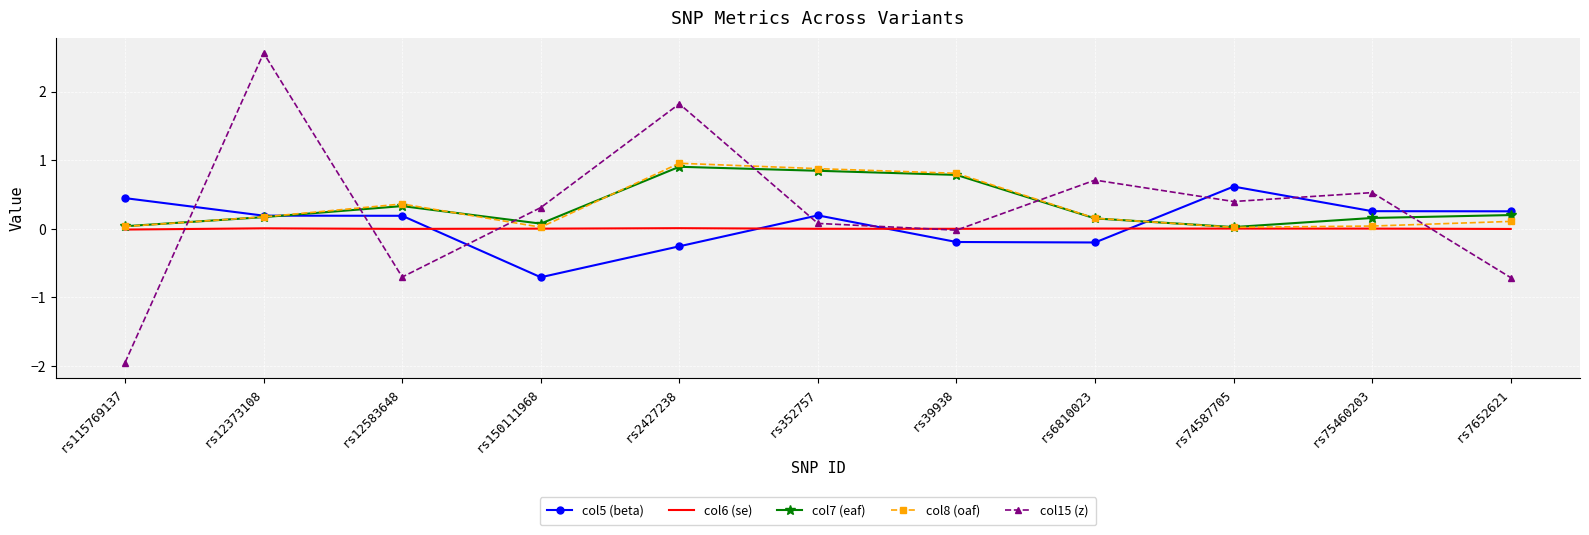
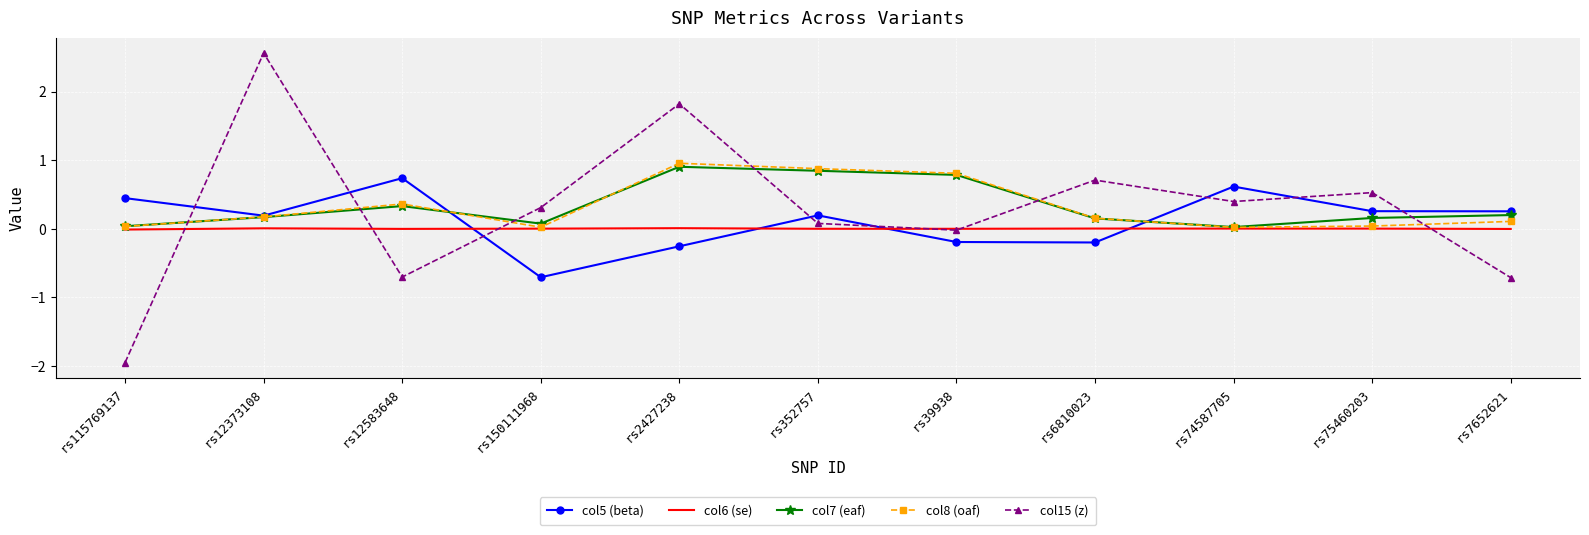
  {
    "col5 (beta)": {
      "rs115769137": 0.4,
-     "rs12583648": 0.2,
+     "rs12583648": 0.7,
      "rs150111968": -0.7,
      "rs2427238": -0.3,
      "rs352757": 0.2,
      "rs39938": -0.2,
      "rs6810023": -0.2,
      "rs74587705": 0.6,
      "rs75460203": 0.3,
      "rs7652621": 0.3
    },
    "col6 (se)": {
      "rs115769137": 0.0,
      "rs12373108": 0.0,
      "rs12583648": 0.0,
      "rs2427238": 0.0,
      "rs352757": 0.0,
      "rs6810023": 0.0,
      "rs75460203": 0.0,
      "rs7652621": 0.0
    },
    "col7 (eaf)": {
      "rs150111968": 0.1,
      "rs2427238": 0.9,
      "rs75460203": 0.2,
      "rs7652621": 0.2
    },
    "col8 (oaf)": {
      "rs2427238": 1.0,
      "rs75460203": 0.0,
      "rs7652621": 0.1
    },
    "col15 (z)": {
      "rs115769137": -1.9,
      "rs12373108": 2.6,
      "rs12583648": -0.7,
      "rs150111968": 0.3,
      "rs2427238": 1.8,
      "rs352757": 0.1,
      "rs6810023": 0.7,
      "rs74587705": 0.4,
      "rs75460203": 0.5,
      "rs7652621": -0.7
    }
  }
